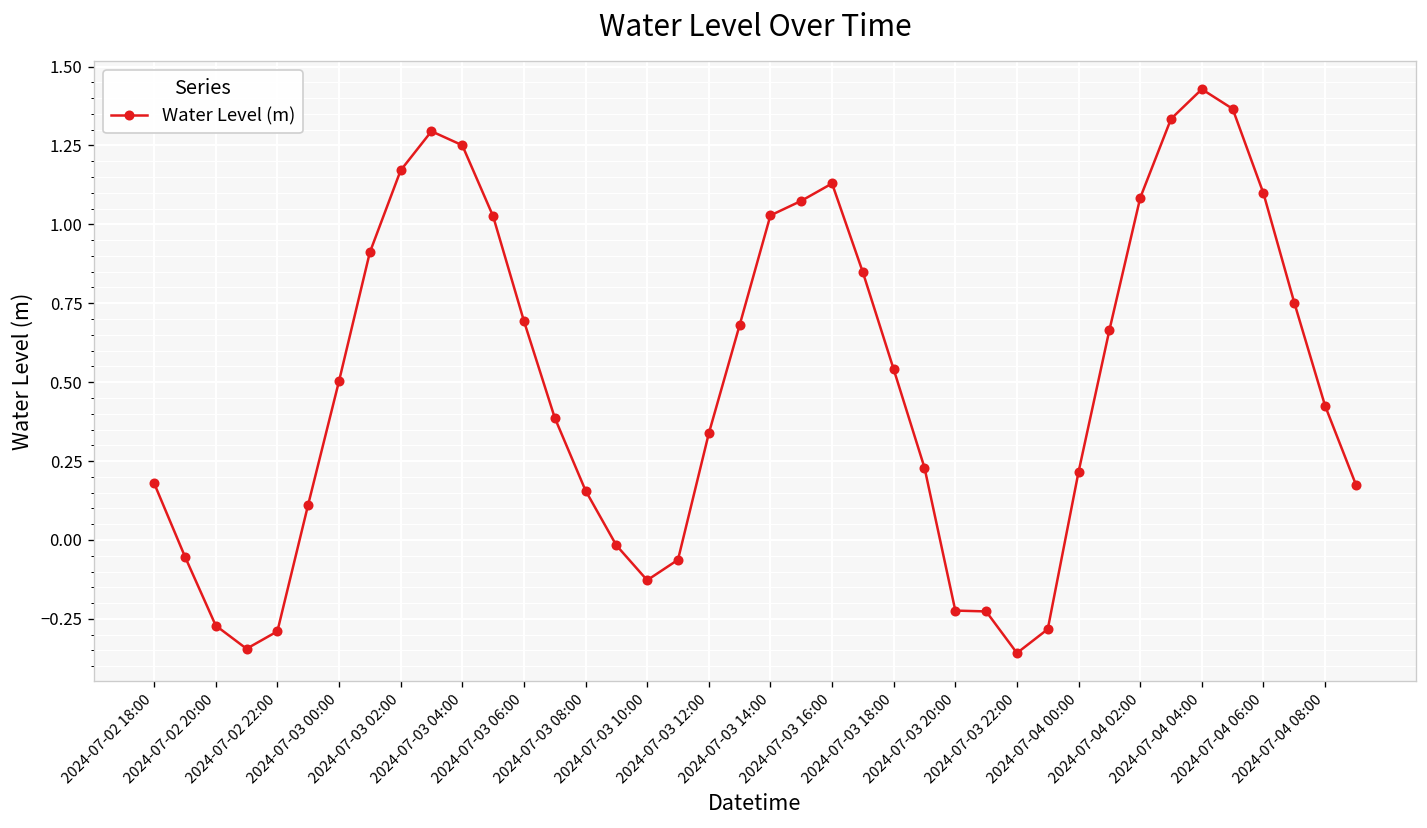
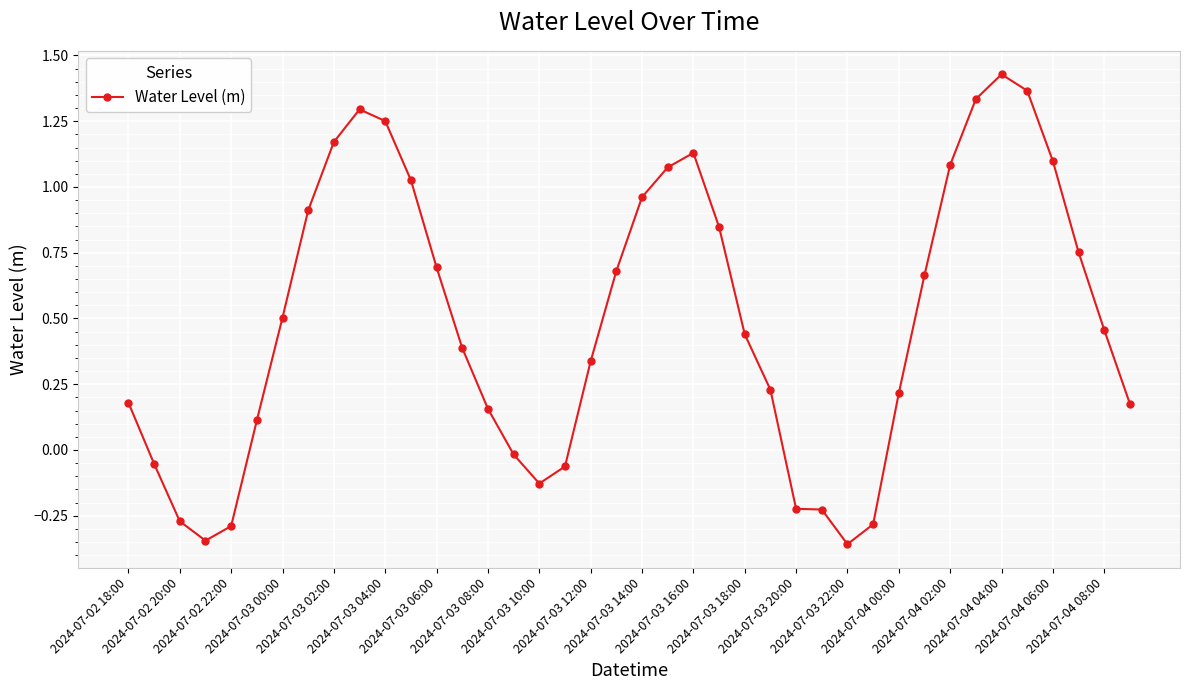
  {
    "2024-07-02 18:00": 0.18,
    "2024-07-02 20:00": -0.27,
    "2024-07-02 22:00": -0.29,
    "2024-07-03 00:00": 0.50,
    "2024-07-03 02:00": 1.17,
    "2024-07-03 04:00": 1.25,
    "2024-07-03 06:00": 0.69,
    "2024-07-03 08:00": 0.16,
    "2024-07-03 10:00": -0.13,
    "2024-07-03 12:00": 0.34,
-   "2024-07-03 14:00": 1.03,
+   "2024-07-03 14:00": 0.96,
    "2024-07-03 16:00": 1.13,
-   "2024-07-03 18:00": 0.54,
+   "2024-07-03 18:00": 0.44,
    "2024-07-03 20:00": -0.22,
    "2024-07-03 22:00": -0.36,
    "2024-07-04 00:00": 0.22,
    "2024-07-04 02:00": 1.08,
    "2024-07-04 04:00": 1.43,
    "2024-07-04 06:00": 1.10,
-   "2024-07-04 08:00": 0.43
+   "2024-07-04 08:00": 0.46
  }
